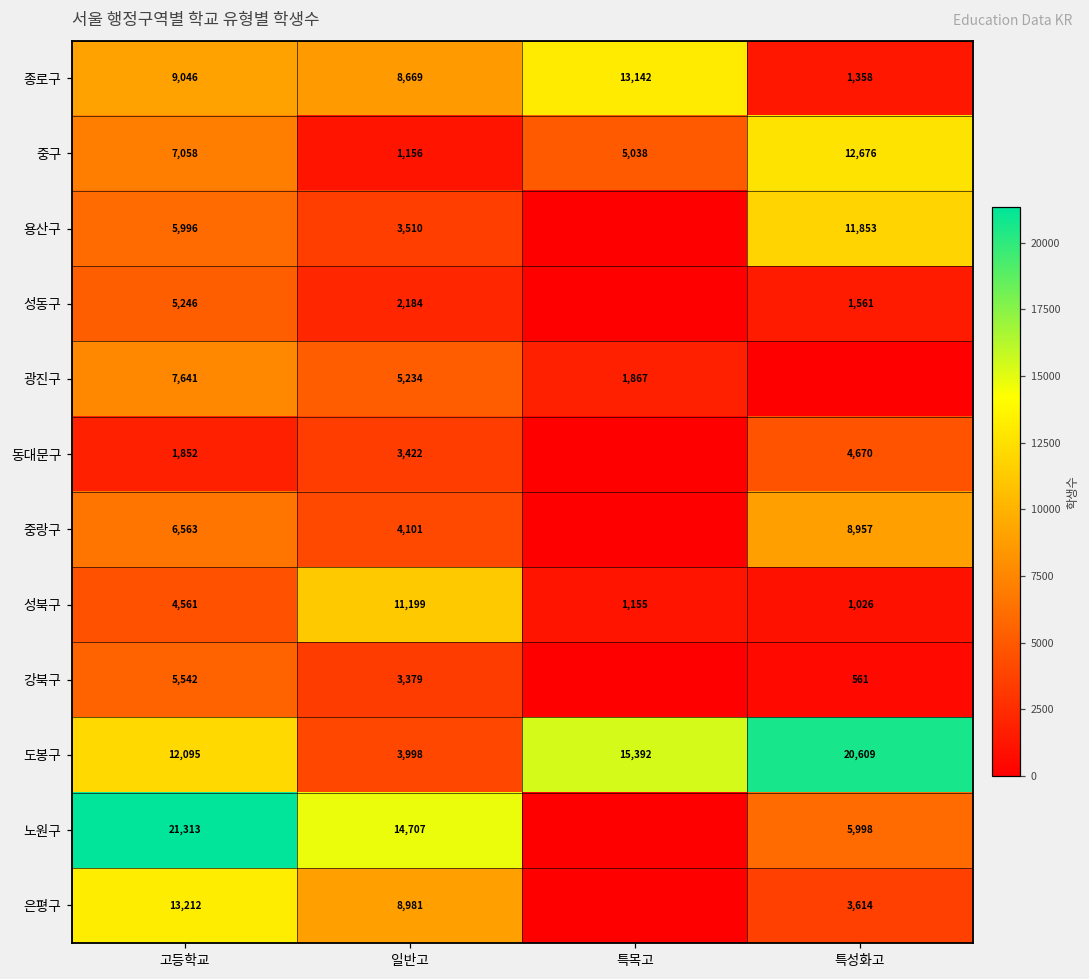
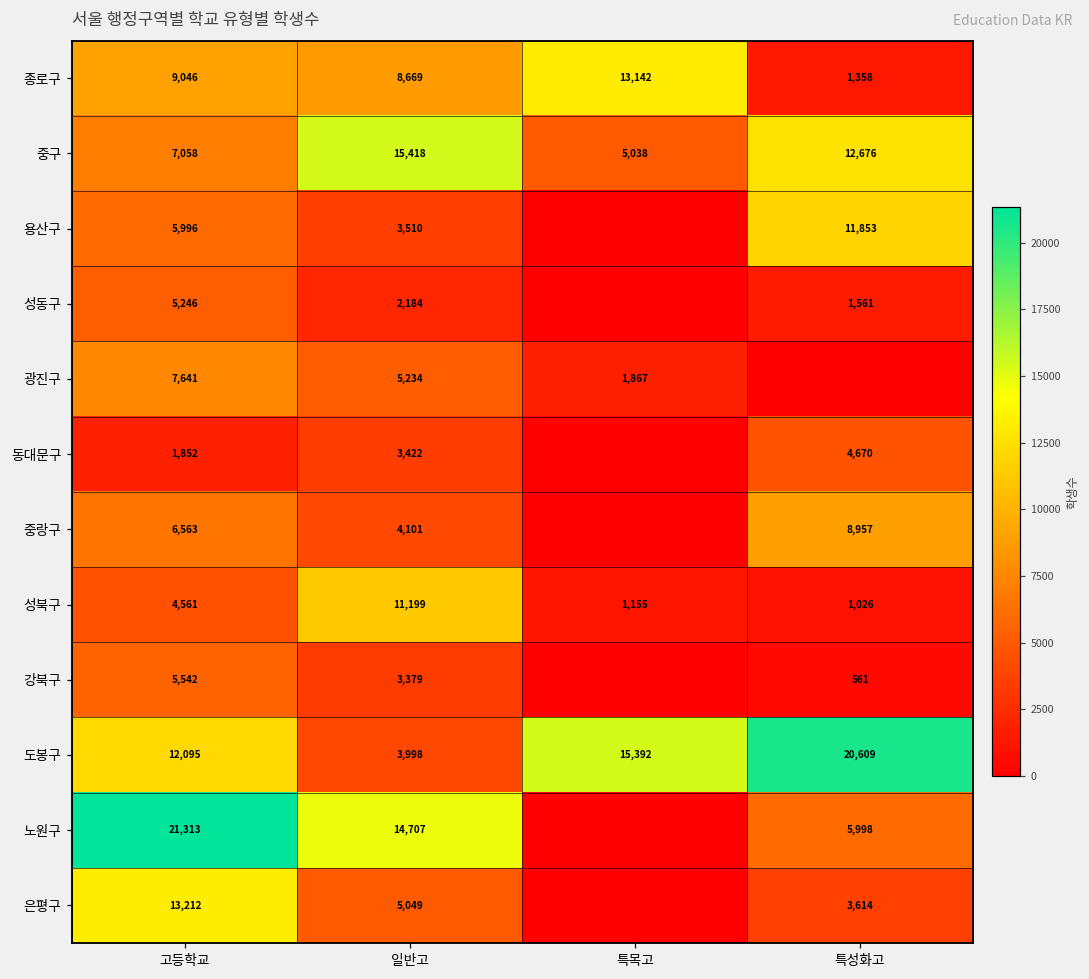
  {
    "종로구": {
      "고등학교": "9,046",
      "일반고": "8,669",
      "특목고": "13,142",
      "특성화고": "1,358"
    },
    "중구": {
      "고등학교": "7,058",
-     "일반고": "1,156",
+     "일반고": "15,418",
      "특목고": "5,038",
      "특성화고": "12,676"
    },
    "용산구": {
      "고등학교": "5,996",
      "일반고": "3,510",
      "특성화고": "11,853"
    },
    "성동구": {
      "고등학교": "5,246",
      "일반고": "2,184",
      "특성화고": "1,561"
    },
    "광진구": {
      "고등학교": "7,641",
      "일반고": "5,234",
      "특목고": "1,867"
    },
    "동대문구": {
      "고등학교": "1,852",
      "일반고": "3,422",
      "특성화고": "4,670"
    },
    "중랑구": {
      "고등학교": "6,563",
      "일반고": "4,101",
      "특성화고": "8,957"
    },
    "성북구": {
      "고등학교": "4,561",
      "일반고": "11,199",
      "특목고": "1,155",
      "특성화고": "1,026"
    },
    "강북구": {
      "고등학교": "5,542",
      "일반고": "3,379",
      "특성화고": "561"
    },
    "도봉구": {
      "고등학교": "12,095",
      "일반고": "3,998",
      "특목고": "15,392",
      "특성화고": "20,609"
    },
    "노원구": {
      "고등학교": "21,313",
      "일반고": "14,707",
      "특성화고": "5,998"
    },
    "은평구": {
      "고등학교": "13,212",
-     "일반고": "8,981",
+     "일반고": "5,049",
      "특성화고": "3,614"
    }
  }
